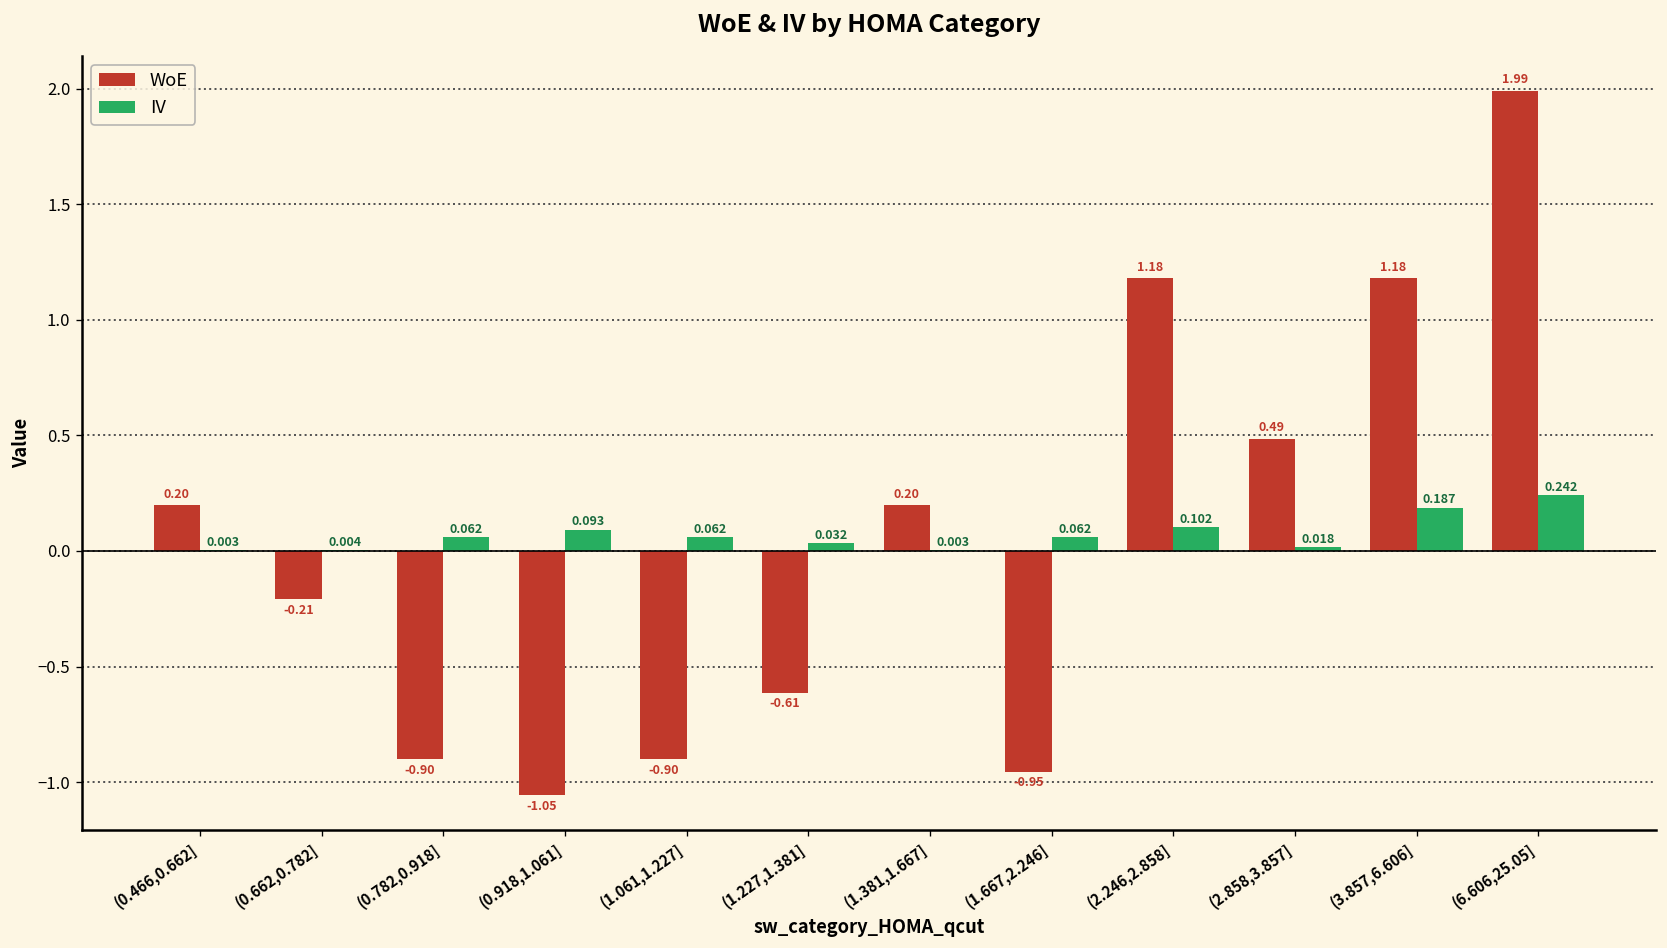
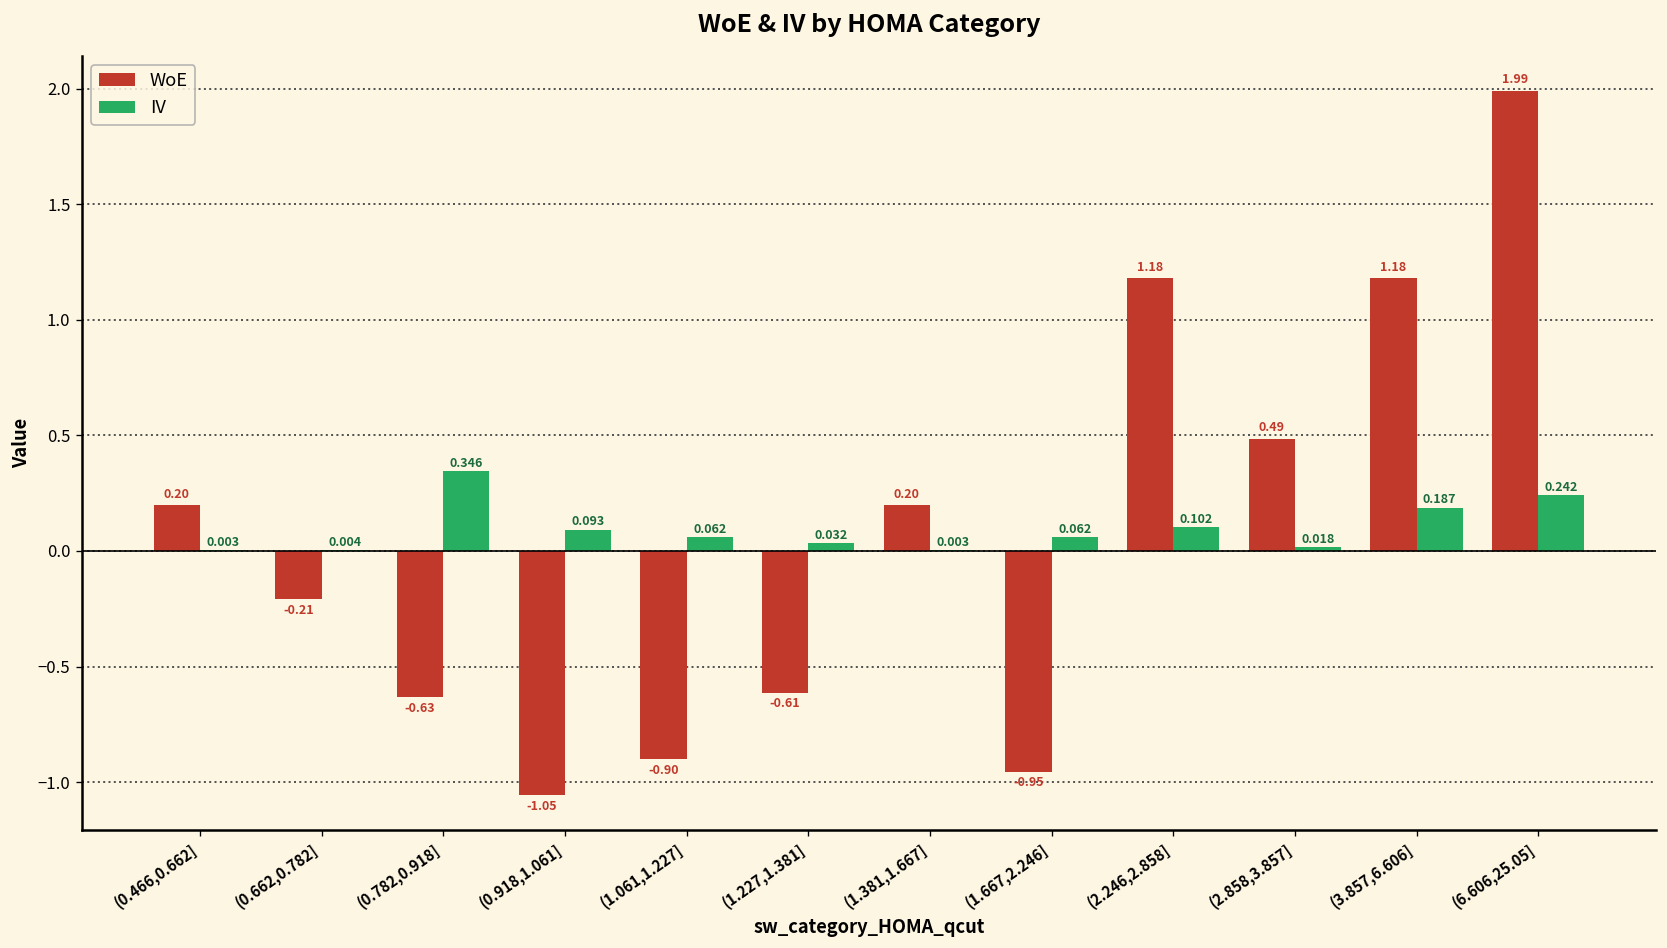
  {
    "WoE": {
      "(0.466,0.662]": 0.20,
      "(0.662,0.782]": -0.21,
-     "(0.782,0.918]": -0.90,
+     "(0.782,0.918]": -0.63,
      "(0.918,1.061]": -1.05,
      "(1.061,1.227]": -0.90,
      "(1.227,1.381]": -0.61,
      "(1.381,1.667]": 0.20,
      "(1.667,2.246]": -0.95,
      "(2.246,2.858]": 1.18,
      "(2.858,3.857]": 0.49,
      "(3.857,6.606]": 1.18,
      "(6.606,25.05]": 1.99
    },
    "IV": {
      "(0.466,0.662]": 0.003,
      "(0.662,0.782]": 0.004,
-     "(0.782,0.918]": 0.062,
+     "(0.782,0.918]": 0.346,
      "(0.918,1.061]": 0.093,
      "(1.061,1.227]": 0.062,
      "(1.227,1.381]": 0.032,
      "(1.381,1.667]": 0.003,
      "(1.667,2.246]": 0.062,
      "(2.246,2.858]": 0.102,
      "(2.858,3.857]": 0.018,
      "(3.857,6.606]": 0.187,
      "(6.606,25.05]": 0.242
    }
  }
